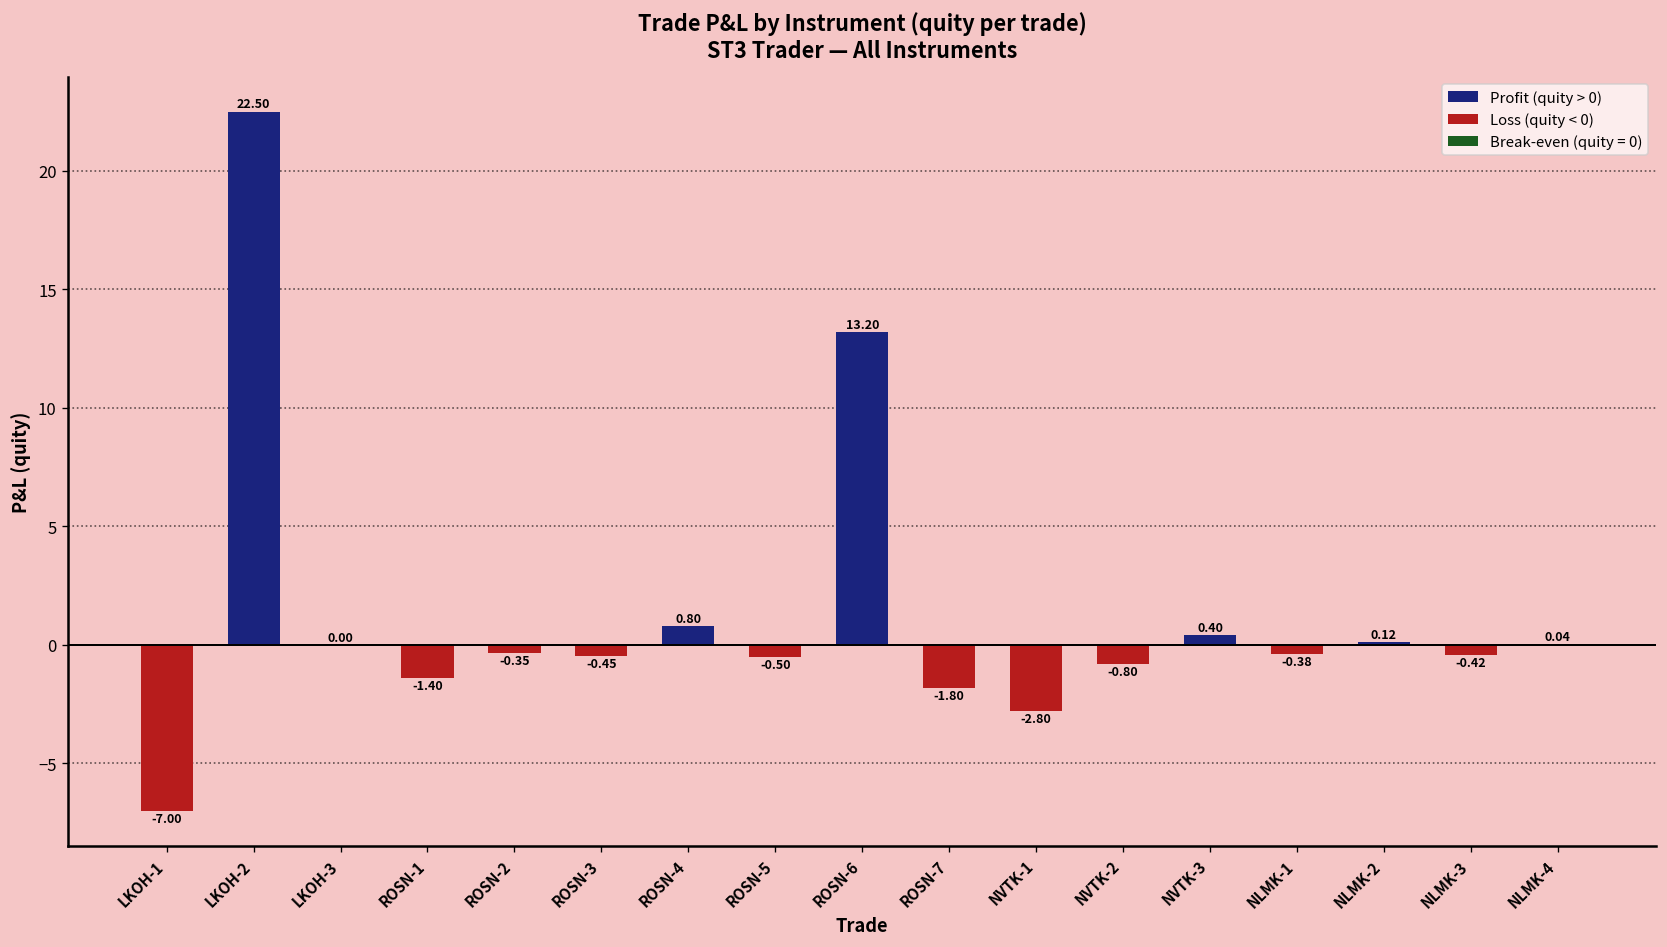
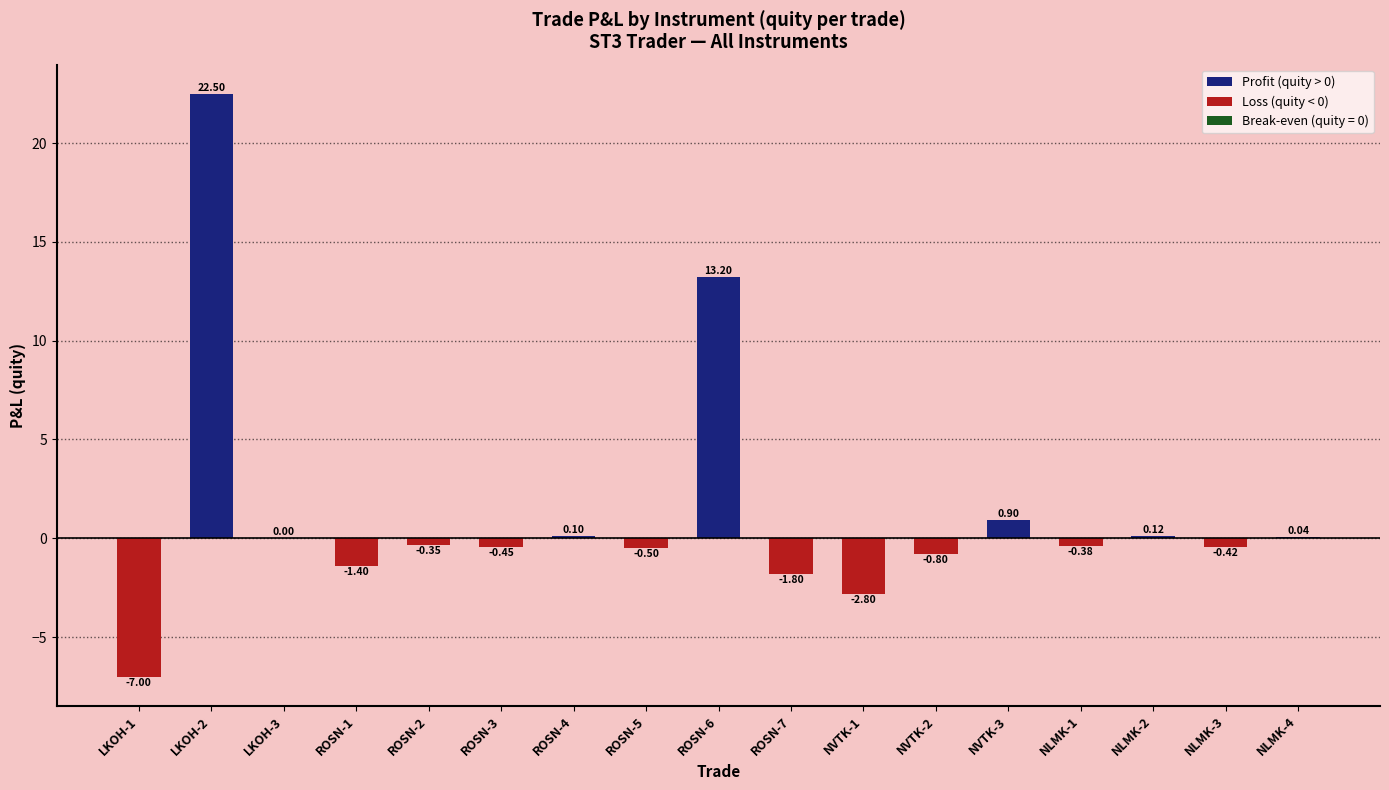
  {
    "LKOH-1": -7.00,
    "LKOH-2": 22.50,
    "LKOH-3": 0.00,
    "ROSN-1": -1.40,
    "ROSN-2": -0.35,
    "ROSN-3": -0.45,
-   "ROSN-4": 0.80,
+   "ROSN-4": 0.10,
    "ROSN-5": -0.50,
    "ROSN-6": 13.20,
    "ROSN-7": -1.80,
    "NVTK-1": -2.80,
    "NVTK-2": -0.80,
-   "NVTK-3": 0.40,
+   "NVTK-3": 0.90,
    "NLMK-1": -0.38,
    "NLMK-2": 0.12,
    "NLMK-3": -0.42,
    "NLMK-4": 0.04
  }
